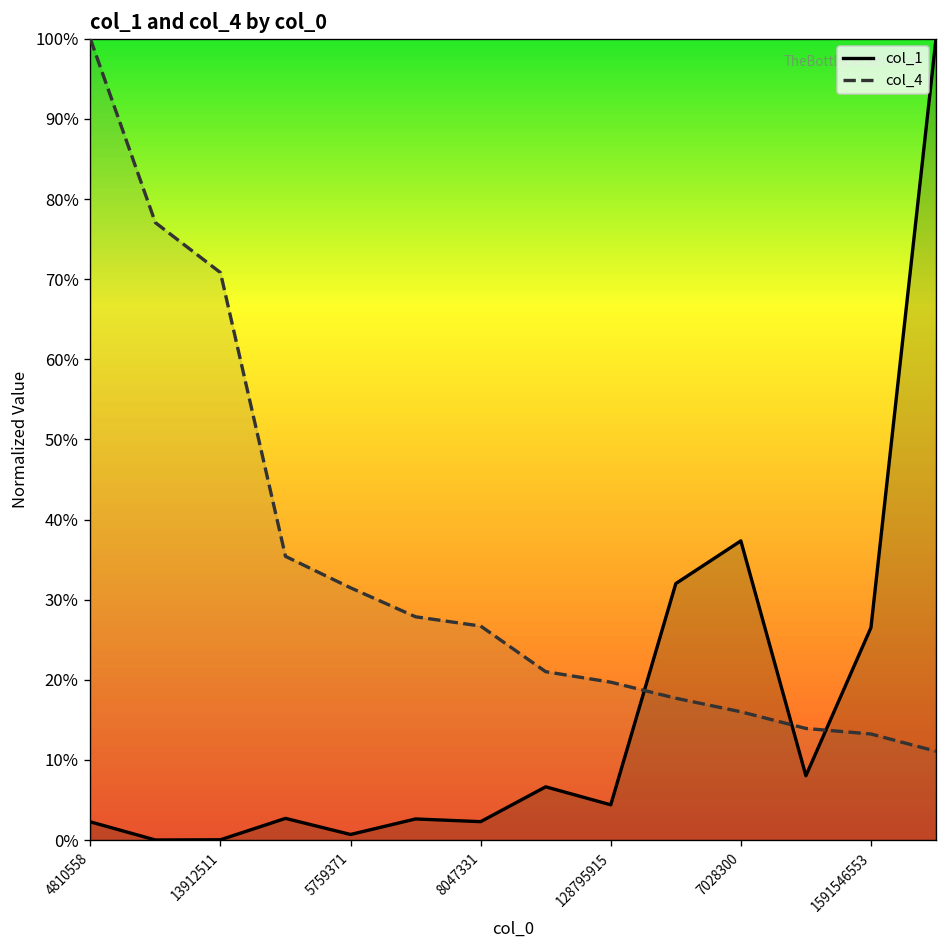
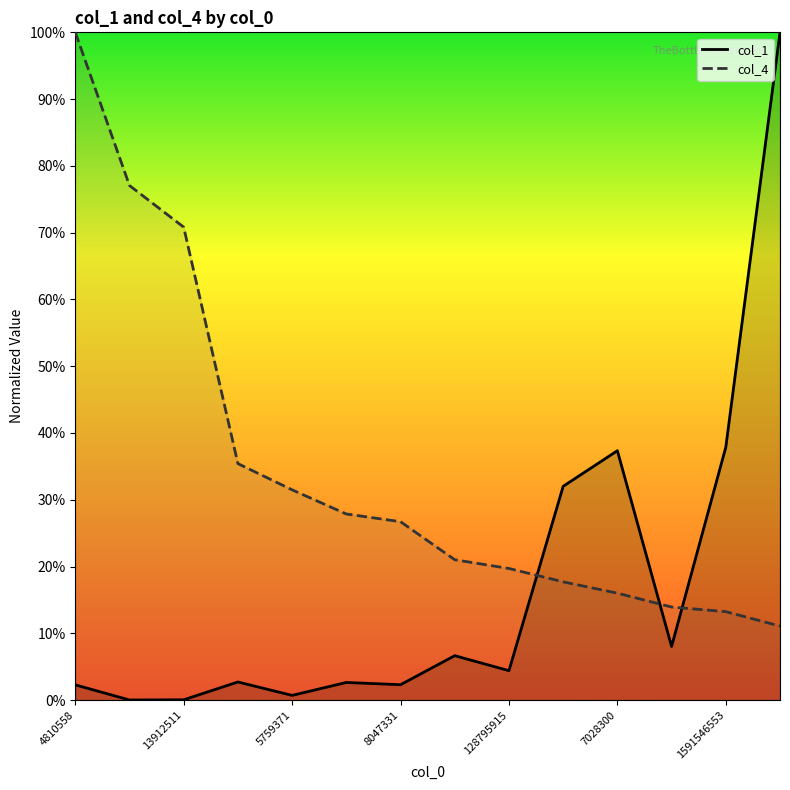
  {
    "col_1": {
      "4810558": "2%",
      "13912511": "0%",
      "5759371": "1%",
      "8047331": "2%",
      "128795915": "4%",
      "7028300": "37%",
-     "1591546553": "27%"
+     "1591546553": "38%"
    }
  }
